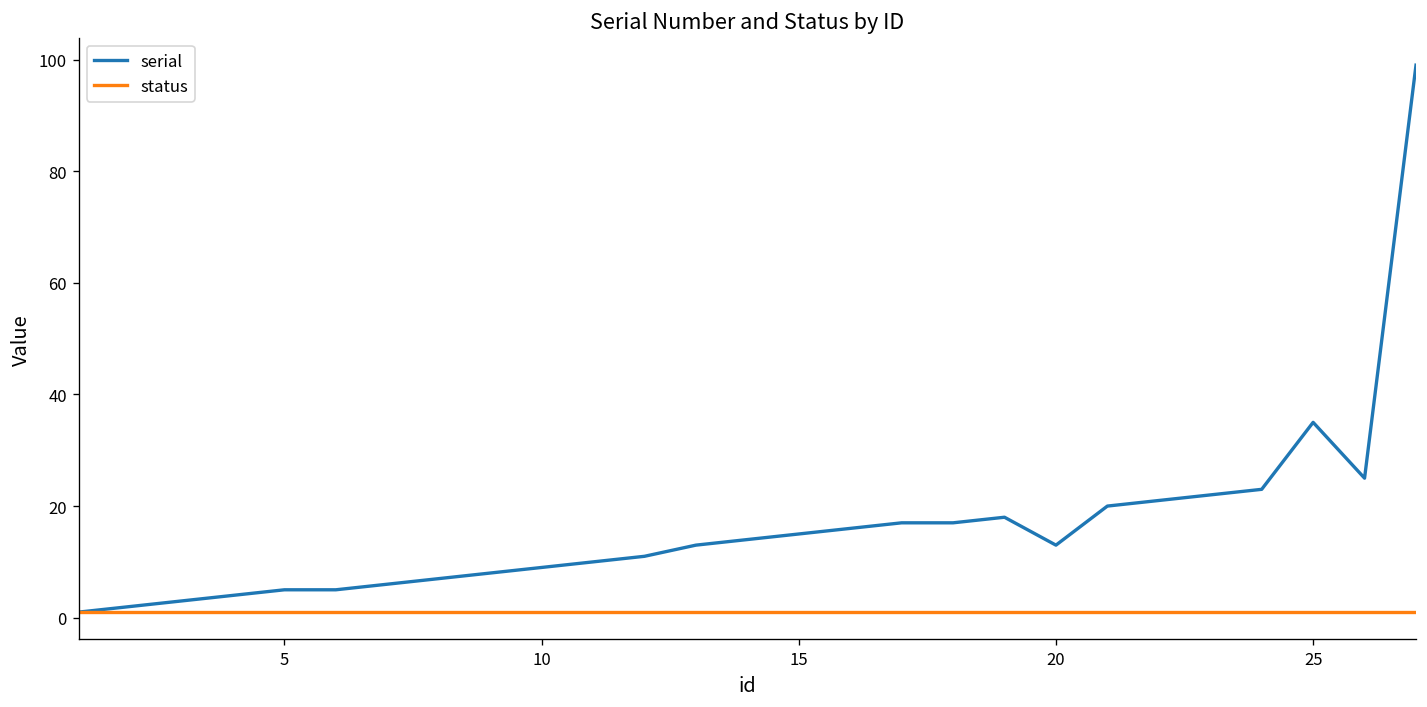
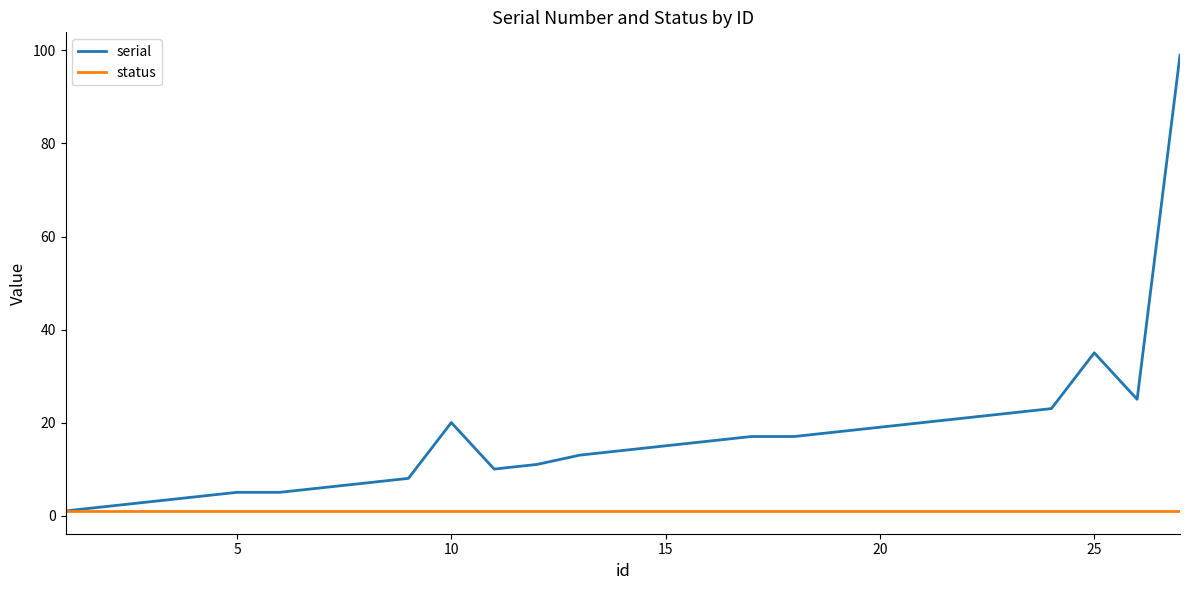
  {
    "serial": {
      "5": 5,
-     "10": 9,
+     "10": 20,
      "15": 15,
-     "20": 13,
+     "20": 19,
      "25": 35
    },
    "status": {
      "5": 1,
      "10": 1,
      "15": 1,
      "20": 1,
      "25": 1
    }
  }
